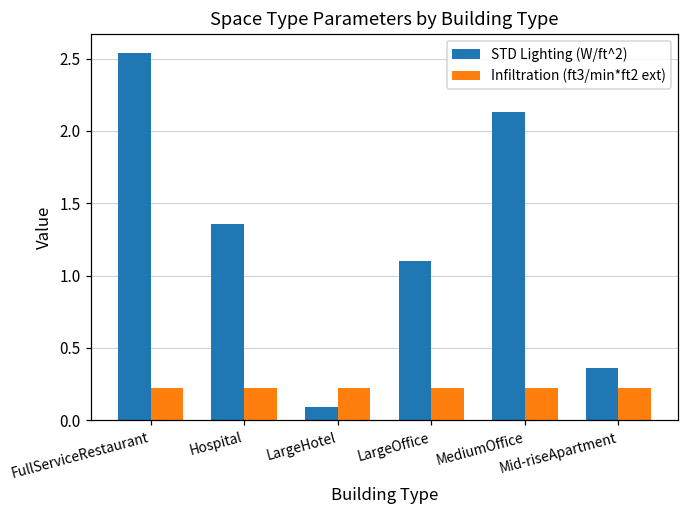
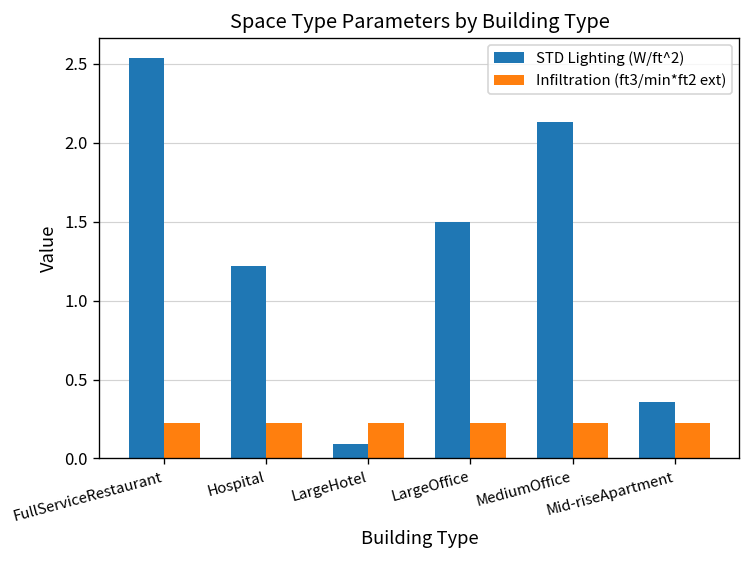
  {
    "STD Lighting (W/ft^2)": {
      "FullServiceRestaurant": 2.54,
-     "Hospital": 1.36,
+     "Hospital": 1.22,
      "LargeHotel": 0.09,
-     "LargeOffice": 1.1,
+     "LargeOffice": 1.5,
      "MediumOffice": 2.13,
      "Mid-riseApartment": 0.36
    },
    "Infiltration (ft3/min*ft2 ext)": {
      "FullServiceRestaurant": 0.22,
      "Hospital": 0.22,
      "LargeHotel": 0.22,
      "LargeOffice": 0.22,
      "MediumOffice": 0.22,
      "Mid-riseApartment": 0.22
    }
  }
